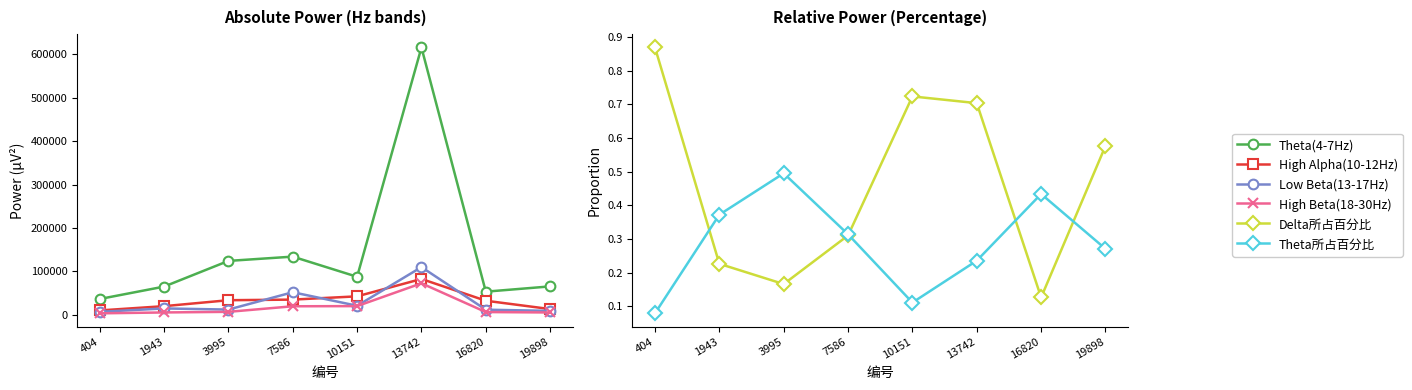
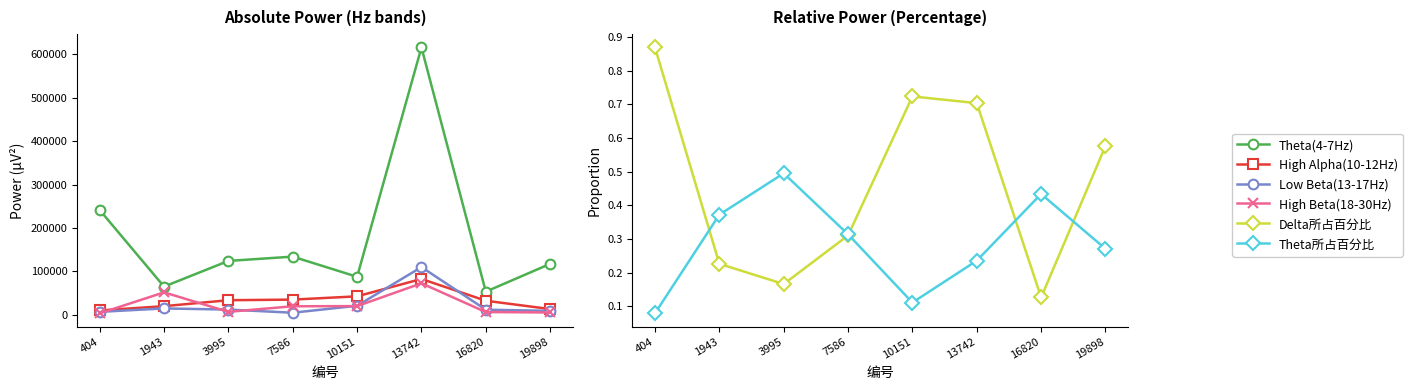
  {
    "Absolute Power (Hz bands)": {
      "Theta(4-7Hz)": {
-       "404": 40000,
+       "404": 240000,
        "1943": 60000,
        "3995": 120000,
        "7586": 130000,
        "10151": 90000,
        "13742": 620000,
        "16820": 50000,
-       "19898": 70000
+       "19898": 120000
      },
      "High Alpha(10-12Hz)": {
        "3995": 30000,
        "7586": 30000,
        "10151": 40000,
        "13742": 80000,
        "16820": 30000
      },
      "Low Beta(13-17Hz)": {
-       "7586": 50000,
+       "7586": 0,
        "13742": 110000
      },
      "High Beta(18-30Hz)": {
-       "1943": 10000,
+       "1943": 50000,
        "7586": 20000,
        "13742": 70000
      }
    },
    "Relative Power (Percentage)": {
      "Delta所占百分比": {
        "404": 0.87,
        "1943": 0.23,
        "3995": 0.17,
        "10151": 0.72,
        "13742": 0.70,
        "16820": 0.13,
        "19898": 0.58
      },
      "Theta所占百分比": {
        "404": 0.08,
        "1943": 0.37,
        "3995": 0.50,
        "10151": 0.11,
        "13742": 0.24,
        "16820": 0.43,
        "19898": 0.27
      }
    }
  }
